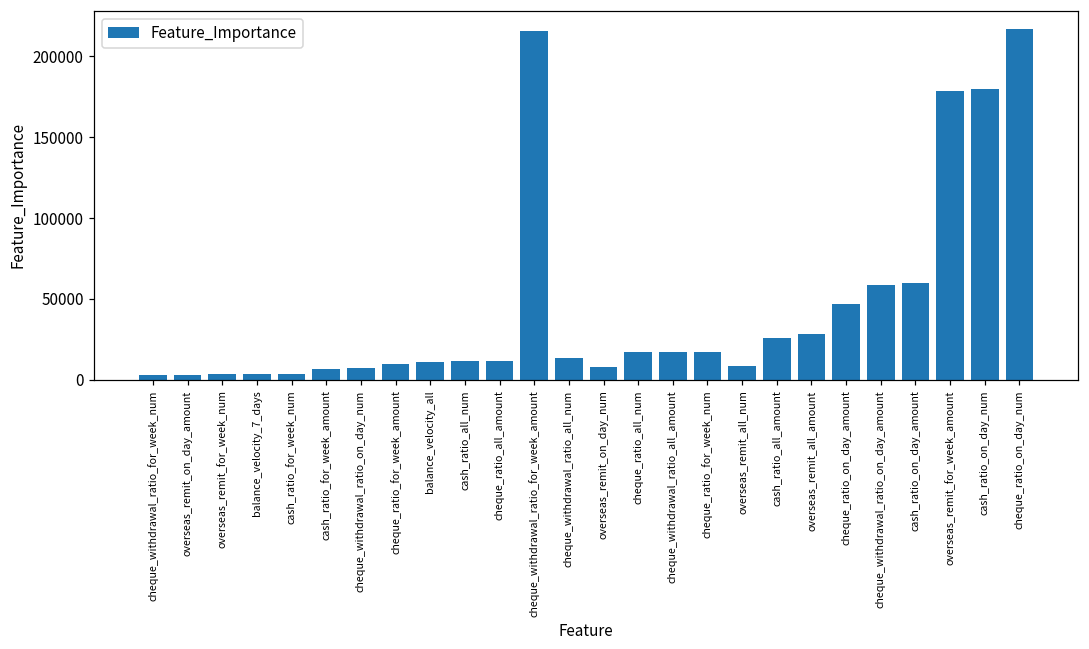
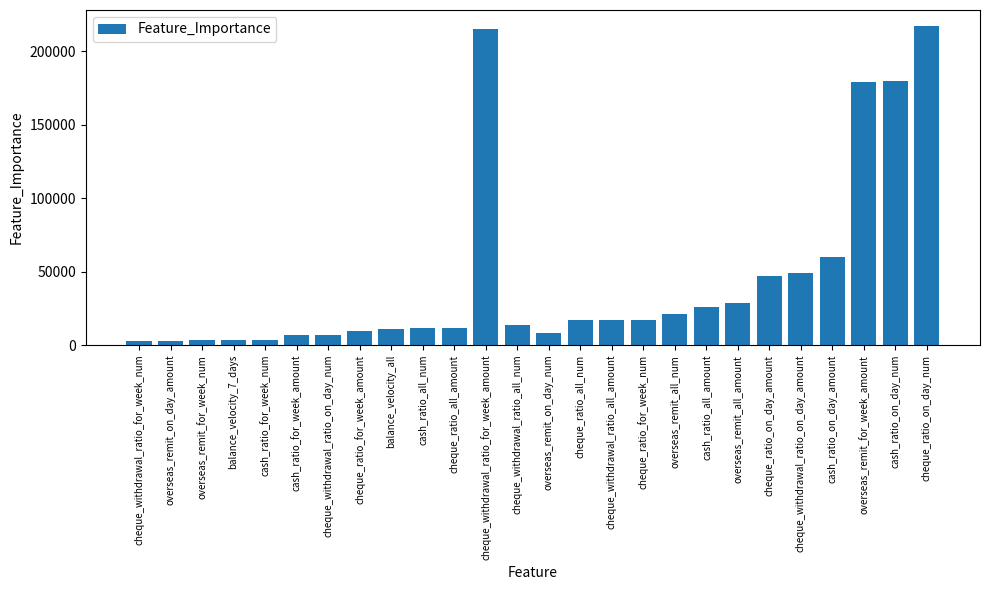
  {
    "cheque_withdrawal_ratio_for_week_num": 3000,
    "overseas_remit_on_day_amount": 3000,
    "overseas_remit_for_week_num": 3000,
    "balance_velocity_7_days": 3000,
    "cash_ratio_for_week_num": 4000,
    "cash_ratio_for_week_amount": 7000,
    "cheque_withdrawal_ratio_on_day_num": 7000,
    "cheque_ratio_for_week_amount": 10000,
    "balance_velocity_all": 11000,
    "cash_ratio_all_num": 11000,
    "cheque_ratio_all_amount": 12000,
    "cheque_withdrawal_ratio_for_week_amount": 215000,
    "cheque_withdrawal_ratio_all_num": 13000,
    "overseas_remit_on_day_num": 8000,
    "cheque_ratio_all_num": 17000,
    "cheque_withdrawal_ratio_all_amount": 17000,
    "cheque_ratio_for_week_num": 17000,
-   "overseas_remit_all_num": 9000,
+   "overseas_remit_all_num": 21000,
    "cash_ratio_all_amount": 26000,
    "overseas_remit_all_amount": 28000,
    "cheque_ratio_on_day_amount": 47000,
-   "cheque_withdrawal_ratio_on_day_amount": 59000,
+   "cheque_withdrawal_ratio_on_day_amount": 49000,
    "cash_ratio_on_day_amount": 60000,
    "overseas_remit_for_week_amount": 179000,
    "cash_ratio_on_day_num": 180000,
    "cheque_ratio_on_day_num": 217000
  }
